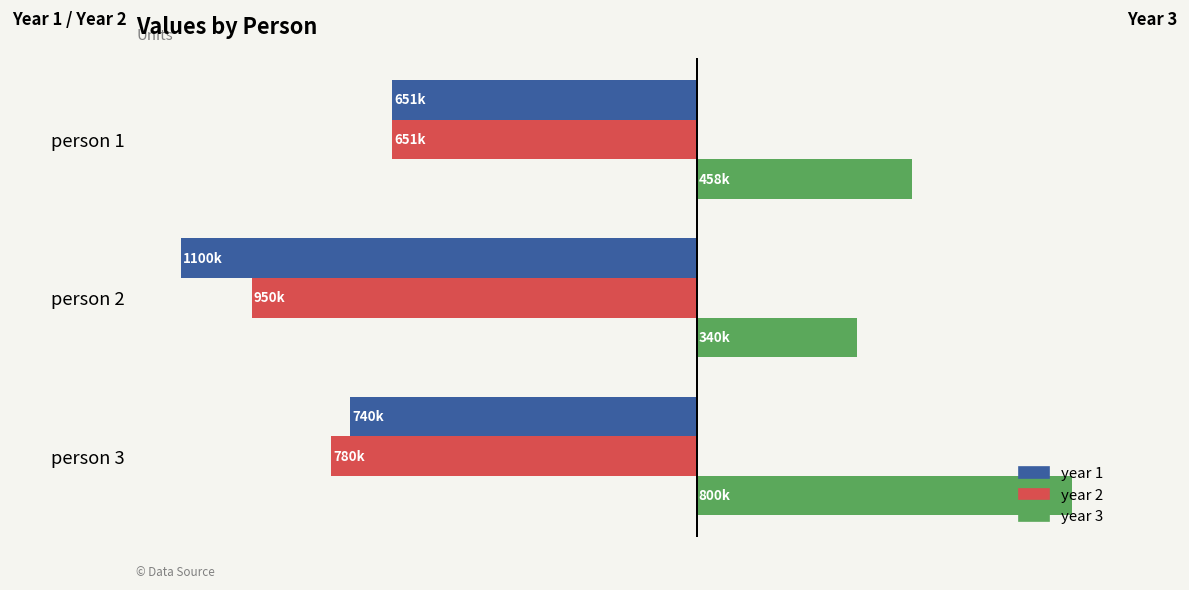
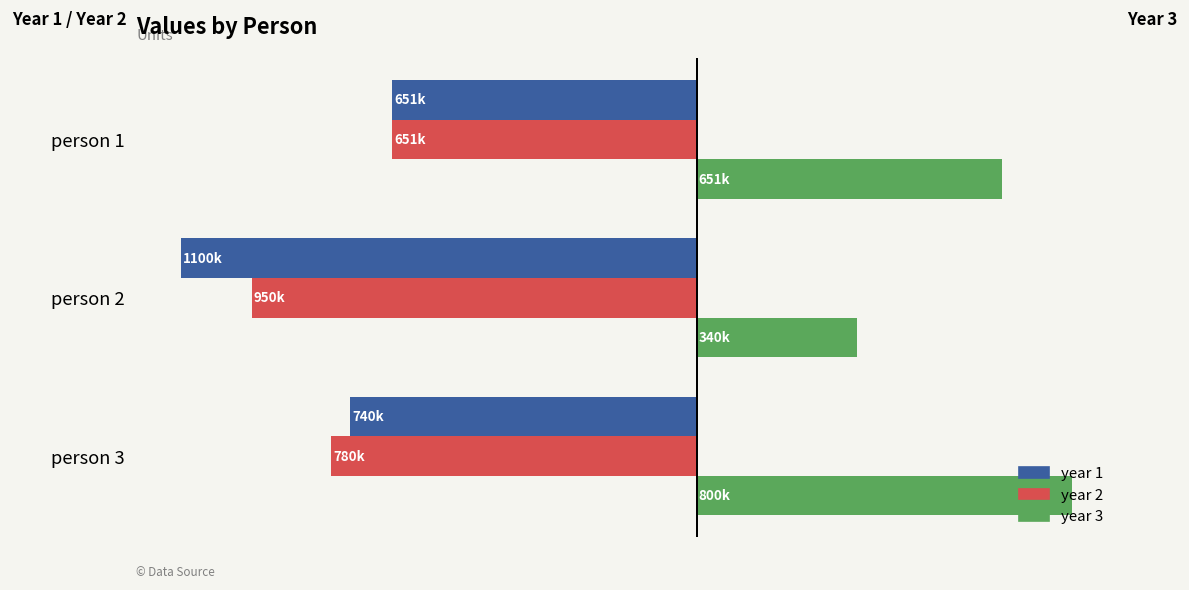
  {
    "year 3": {
-     "person 1": "458k",
+     "person 1": "651k",
      "person 2": "340k",
      "person 3": "800k"
    }
  }
